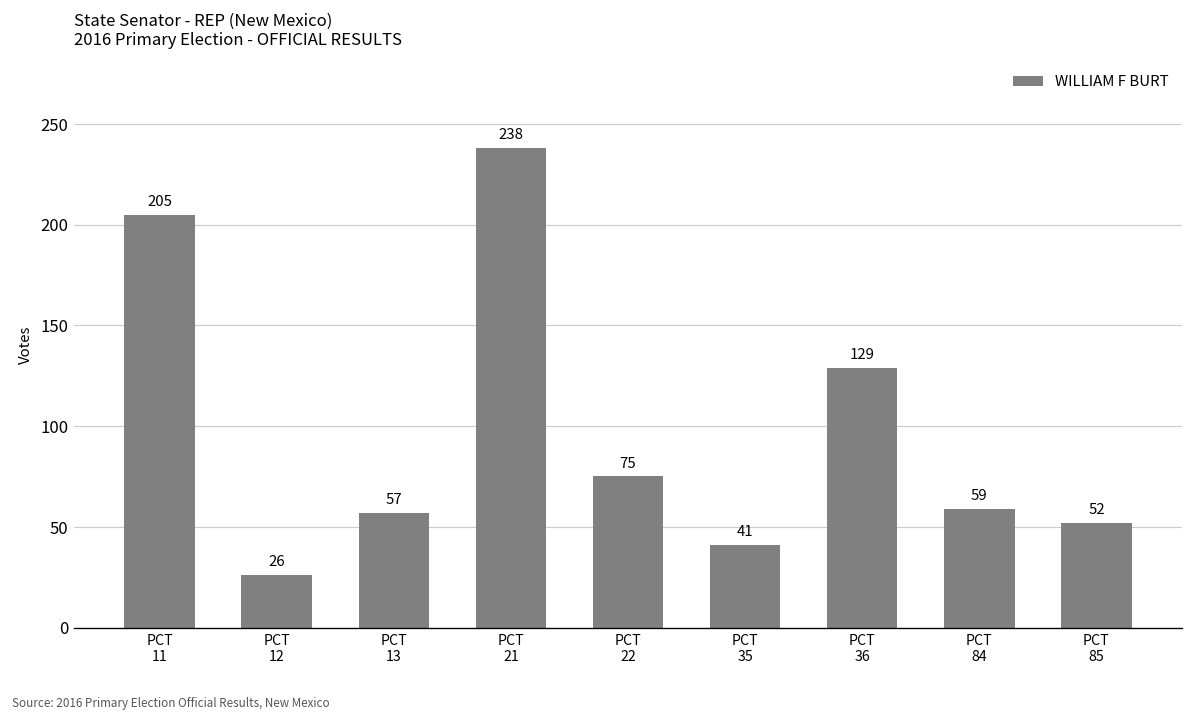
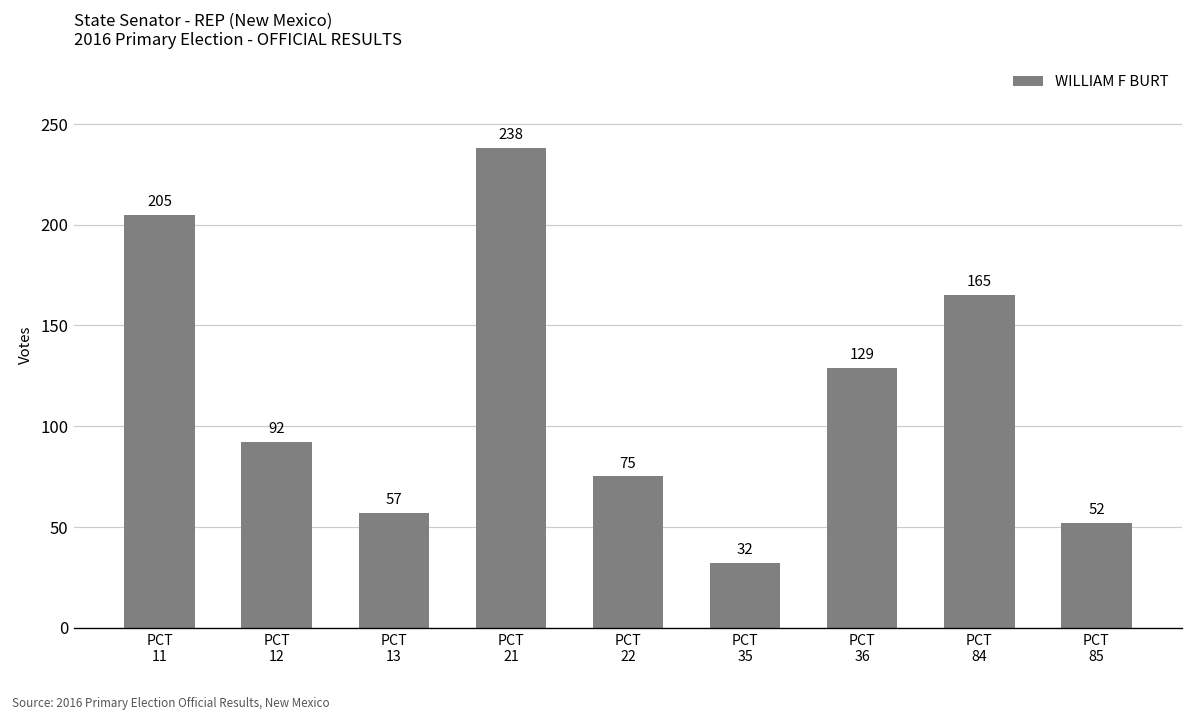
  {
    "PCT 11": 205,
-   "PCT 12": 26,
+   "PCT 12": 92,
    "PCT 13": 57,
    "PCT 21": 238,
    "PCT 22": 75,
-   "PCT 35": 41,
+   "PCT 35": 32,
    "PCT 36": 129,
-   "PCT 84": 59,
+   "PCT 84": 165,
    "PCT 85": 52
  }
